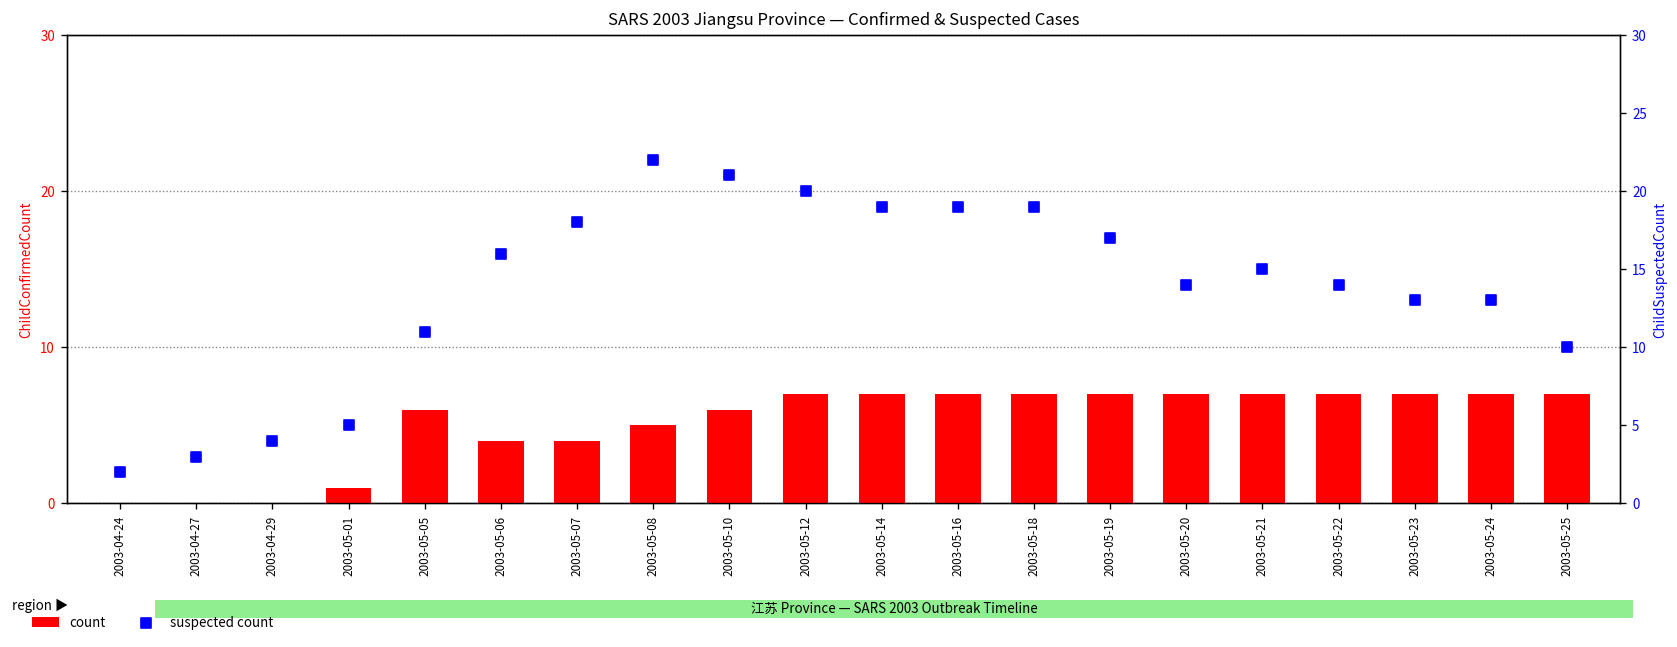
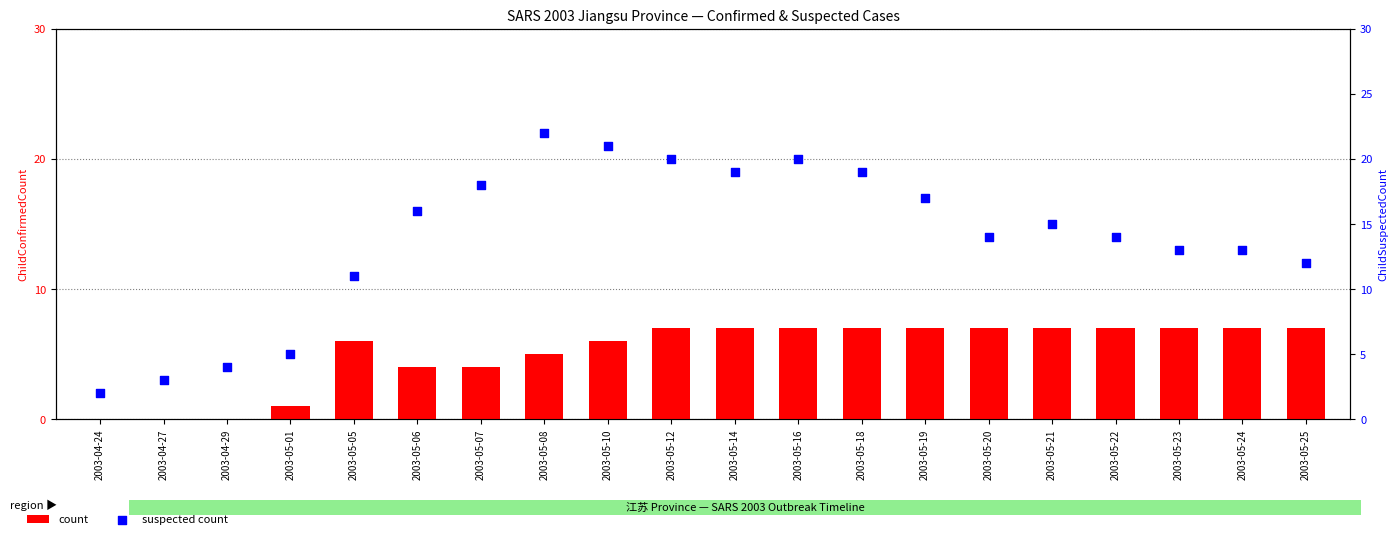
  {
    "count": {
      "2003-04-24": 0.0,
      "2003-04-27": 0.0,
      "2003-04-29": 0.0,
      "2003-05-01": 1.0,
      "2003-05-05": 6.0,
      "2003-05-06": 4.0,
      "2003-05-07": 4.0,
      "2003-05-08": 5.0,
      "2003-05-10": 6.0,
      "2003-05-12": 7.0,
      "2003-05-14": 7.0,
      "2003-05-16": 7.0,
      "2003-05-18": 7.0,
      "2003-05-19": 7.0,
      "2003-05-20": 7.0,
      "2003-05-21": 7.0,
      "2003-05-22": 7.0,
      "2003-05-23": 7.0,
      "2003-05-24": 7.0,
      "2003-05-25": 7.0
    },
    "suspected count": {
-     "2003-05-16": 19,
-     "2003-05-25": 10
+     "2003-05-16": 20,
+     "2003-05-25": 12
    }
  }
